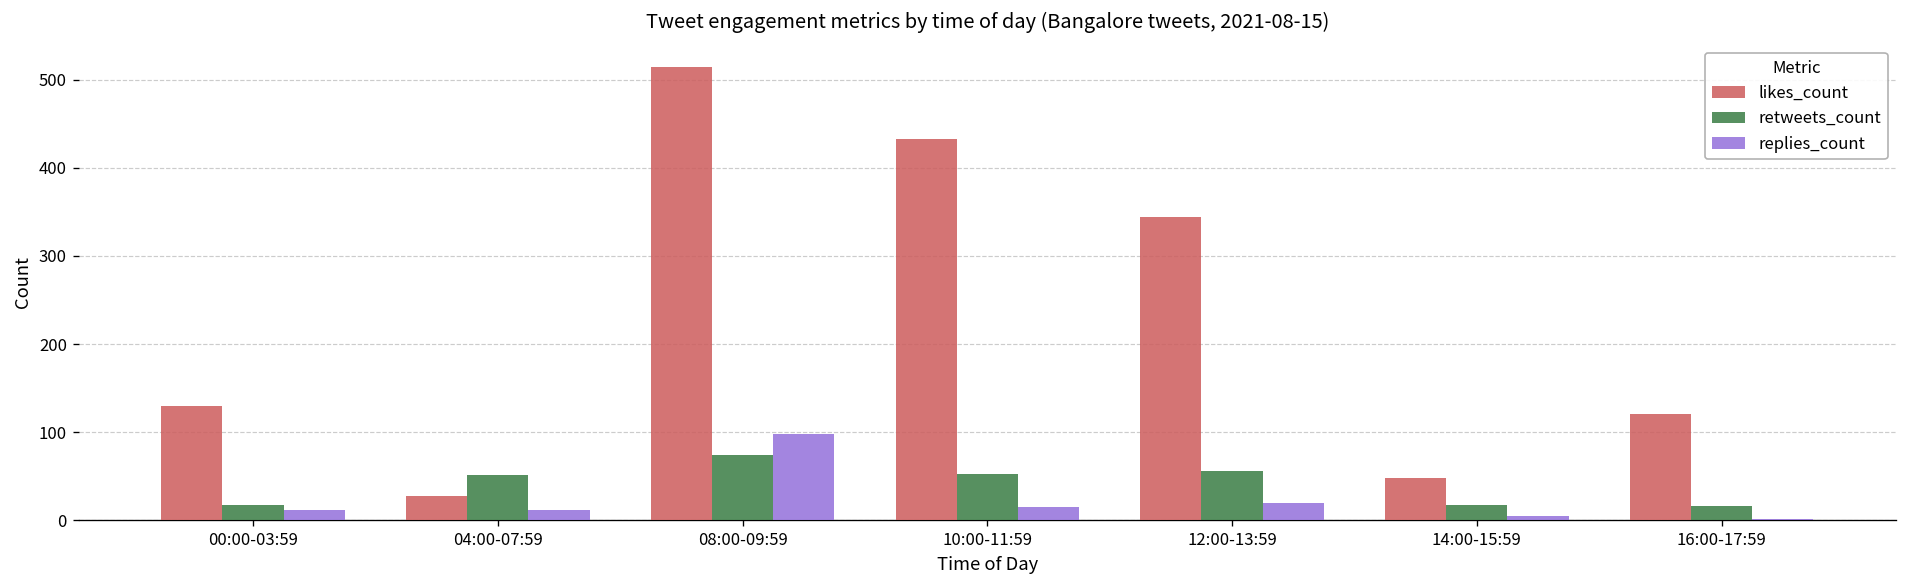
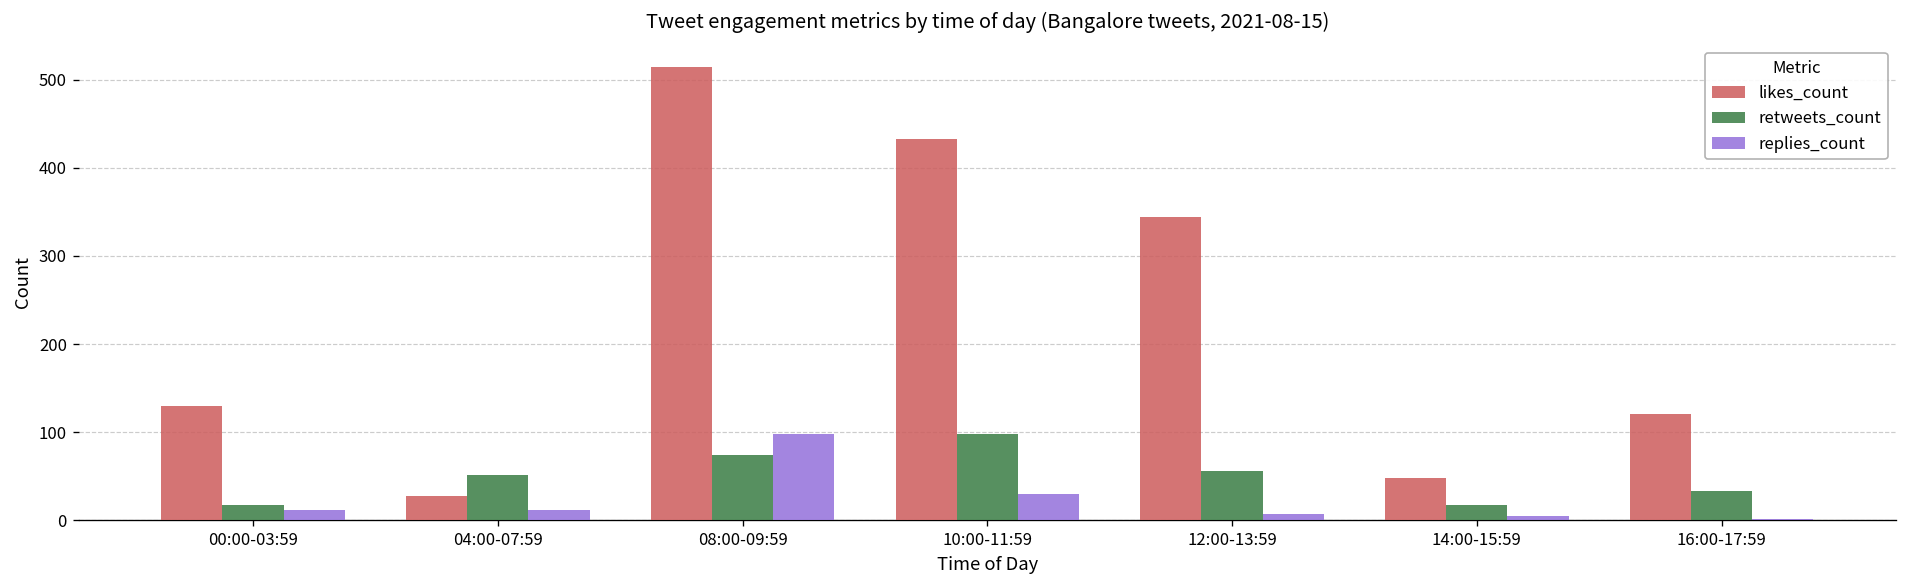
  {
    "likes_count": {
      "00:00-03:59": 130,
      "04:00-07:59": 30,
      "08:00-09:59": 510,
      "10:00-11:59": 430,
      "12:00-13:59": 340,
      "14:00-15:59": 50,
      "16:00-17:59": 120
    },
    "retweets_count": {
      "00:00-03:59": 20,
      "04:00-07:59": 50,
      "08:00-09:59": 70,
-     "10:00-11:59": 50,
+     "10:00-11:59": 100,
      "12:00-13:59": 60,
      "14:00-15:59": 20,
-     "16:00-17:59": 20
+     "16:00-17:59": 30
    },
    "replies_count": {
      "00:00-03:59": 10,
      "04:00-07:59": 10,
      "08:00-09:59": 100,
-     "10:00-11:59": 20,
-     "12:00-13:59": 20,
+     "10:00-11:59": 30,
+     "12:00-13:59": 10,
      "14:00-15:59": 10
    }
  }
